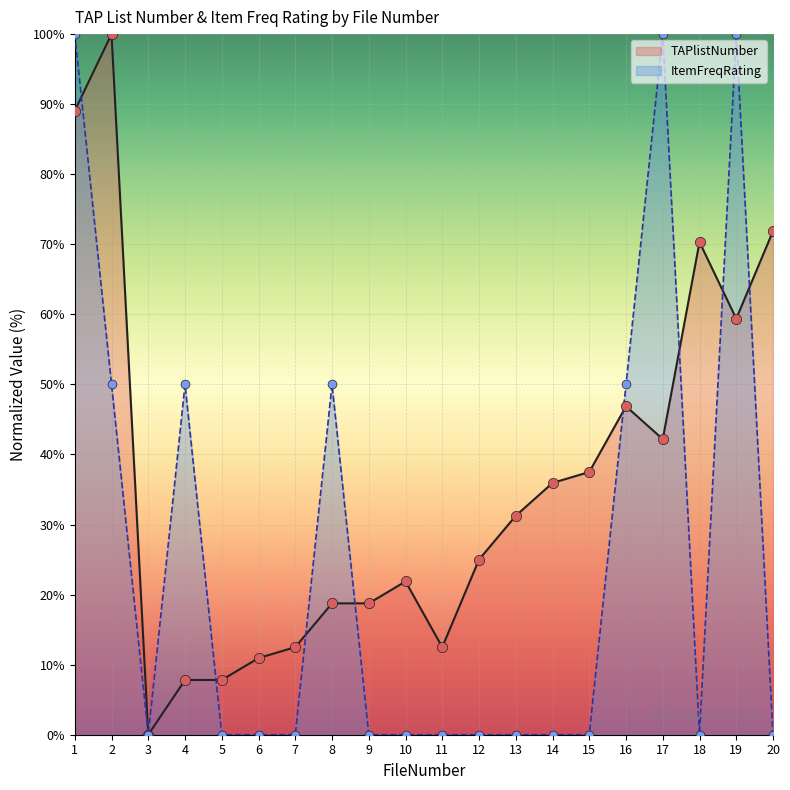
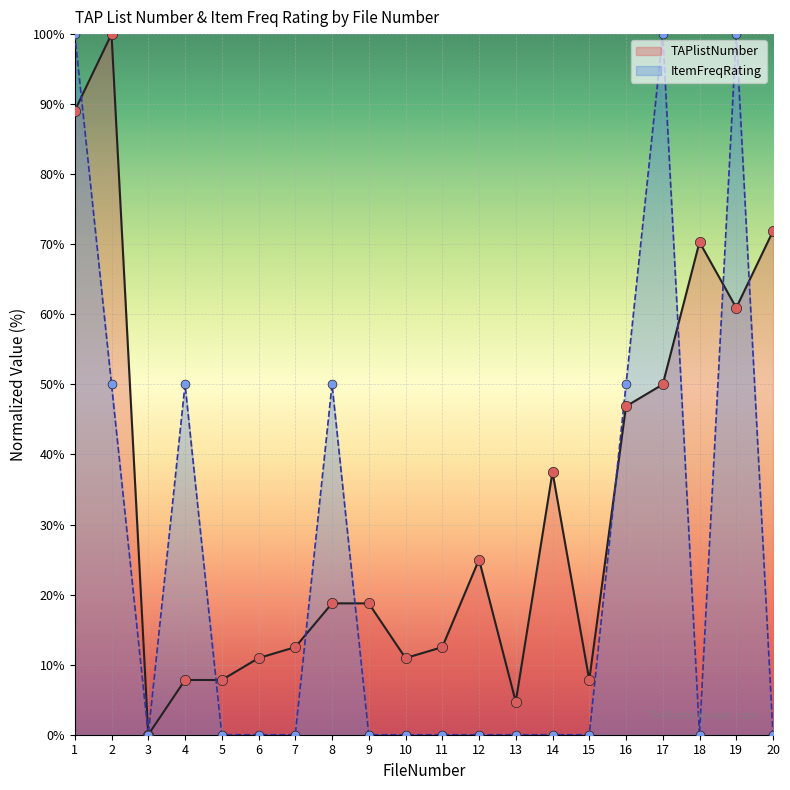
  {
    "TAPlistNumber": {
      "1": "89%",
      "2": "100%",
      "4": "8%",
      "5": "8%",
      "6": "11%",
      "7": "13%",
      "8": "19%",
      "9": "19%",
-     "10": "22%",
+     "10": "11%",
      "11": "13%",
      "12": "25%",
-     "13": "31%",
-     "14": "36%",
-     "15": "38%",
+     "13": "5%",
+     "14": "38%",
+     "15": "8%",
      "16": "47%",
-     "17": "42%",
+     "17": "50%",
      "18": "70%",
-     "19": "59%",
+     "19": "61%",
      "20": "72%"
    },
    "ItemFreqRating": {
      "1": "100%",
      "2": "50%",
      "4": "50%",
      "5": "0%",
      "6": "0%",
      "7": "0%",
      "8": "50%",
      "9": "0%",
      "10": "0%",
      "11": "0%",
      "12": "0%",
      "13": "0%",
      "14": "0%",
      "15": "0%",
      "16": "50%",
      "17": "100%",
      "18": "0%",
      "19": "100%",
      "20": "0%"
    }
  }
